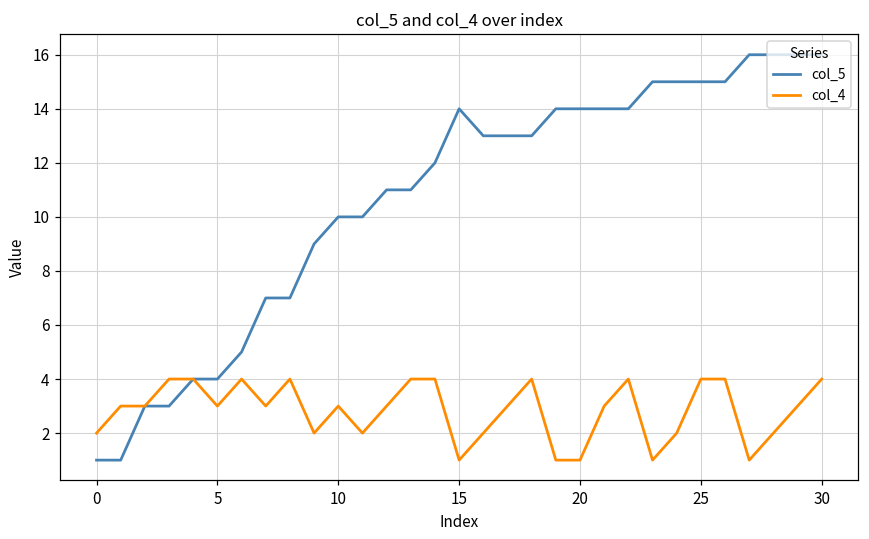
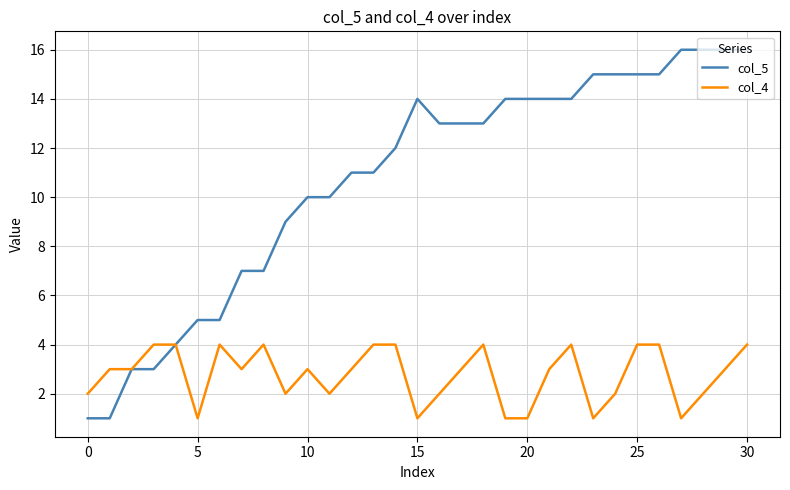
  {
    "col_5": {
      "0": 1,
-     "5": 4,
+     "5": 5,
      "10": 10,
      "15": 14,
      "20": 14,
      "25": 15
    },
    "col_4": {
      "0": 2,
-     "5": 3,
+     "5": 1,
      "10": 3,
      "15": 1,
      "20": 1,
      "25": 4,
      "30": 4
    }
  }
